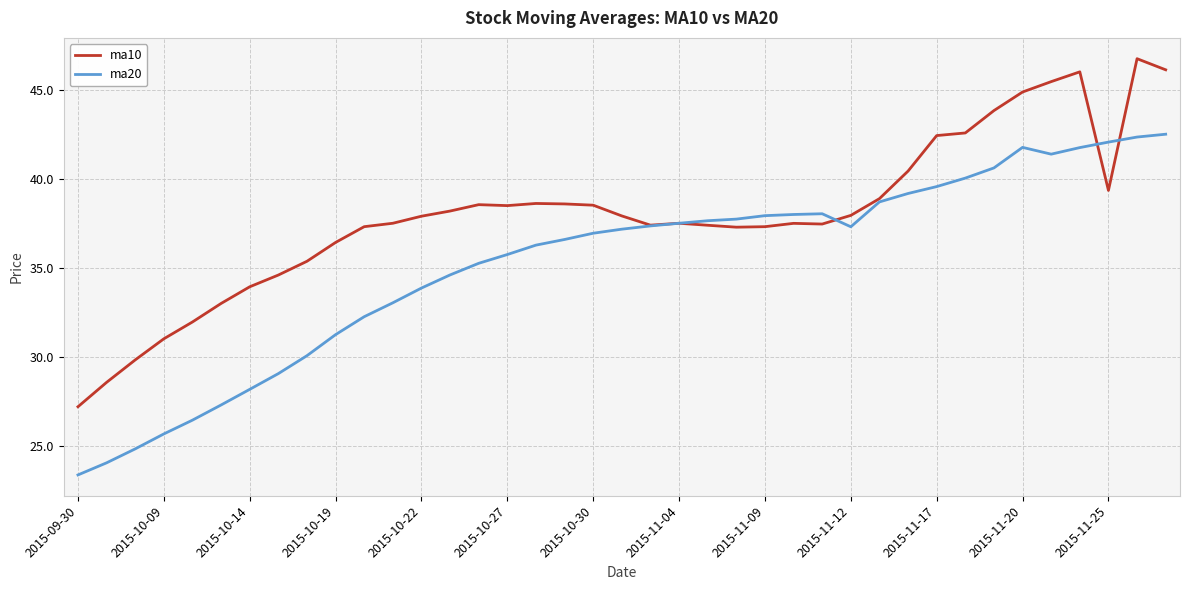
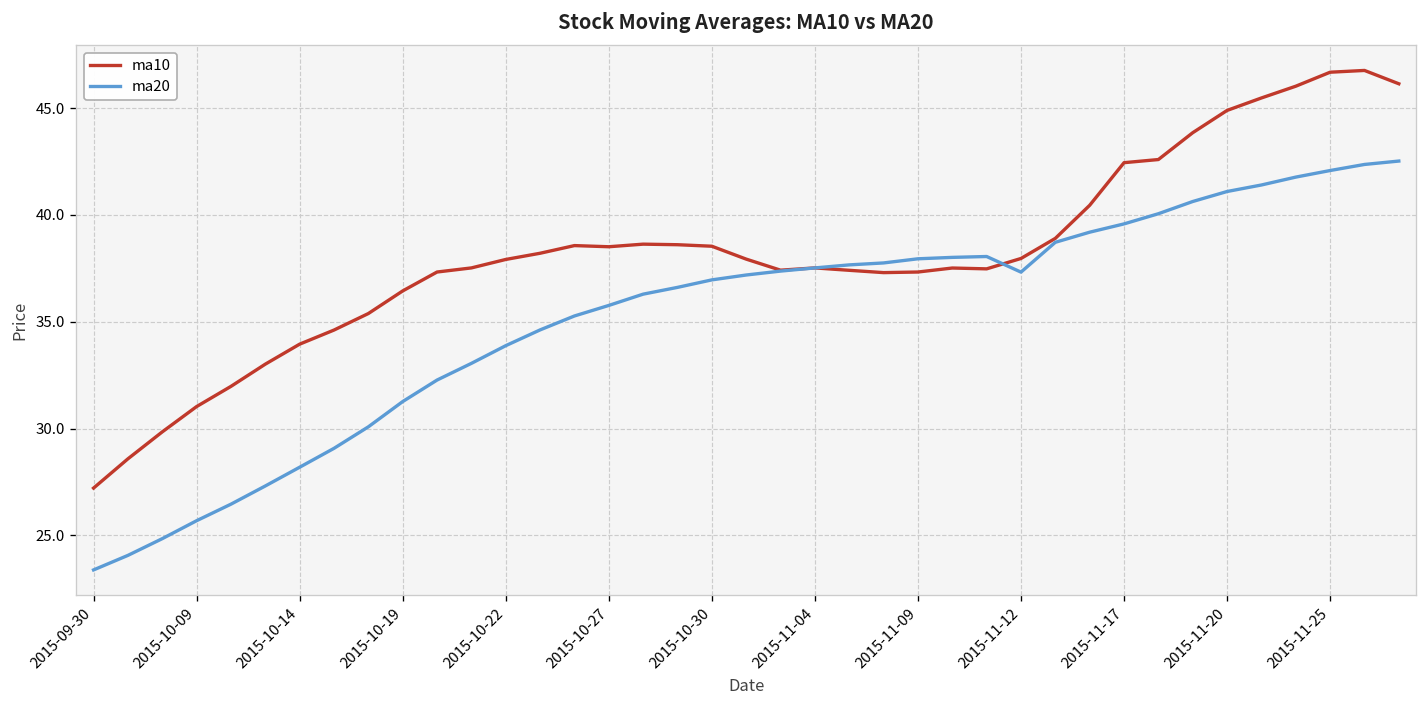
  {
    "ma10": {
      "2015-09-30": 27.2,
      "2015-10-09": 31.0,
      "2015-10-14": 33.9,
      "2015-10-19": 36.4,
      "2015-10-22": 37.9,
      "2015-10-27": 38.5,
      "2015-10-30": 38.5,
      "2015-11-09": 37.3,
      "2015-11-12": 38.0,
      "2015-11-17": 42.4,
      "2015-11-20": 44.9,
-     "2015-11-25": 39.4
+     "2015-11-25": 46.7
    },
    "ma20": {
      "2015-09-30": 23.4,
      "2015-10-09": 25.7,
      "2015-10-14": 28.2,
      "2015-10-19": 31.3,
      "2015-10-22": 33.9,
      "2015-10-27": 35.8,
      "2015-10-30": 37.0,
      "2015-11-09": 37.9,
      "2015-11-12": 37.3,
      "2015-11-17": 39.6,
-     "2015-11-20": 41.8,
+     "2015-11-20": 41.1,
      "2015-11-25": 42.1
    }
  }
